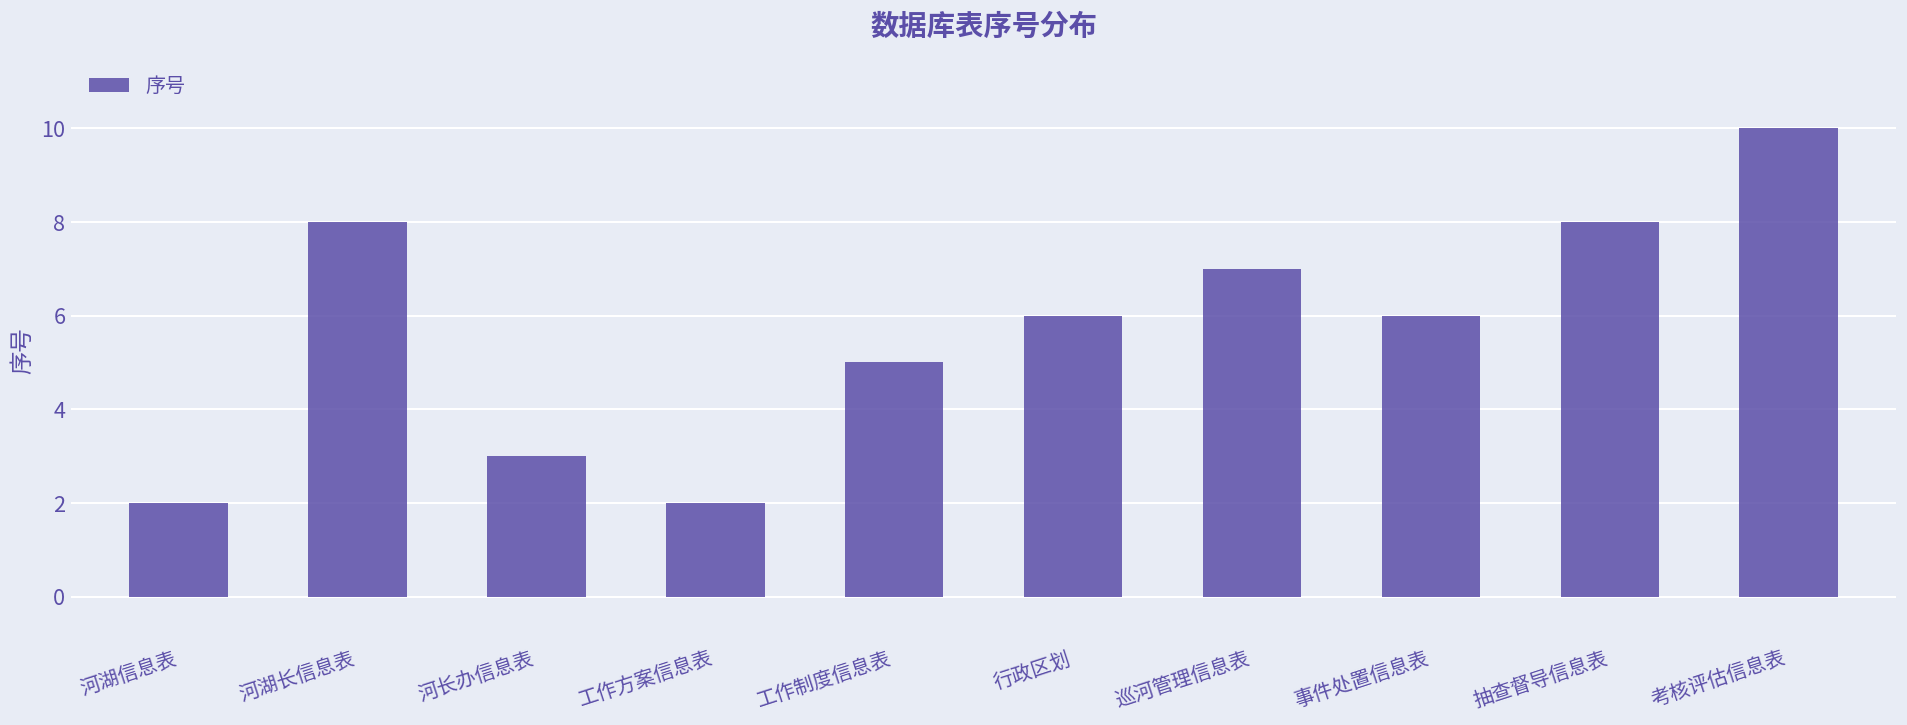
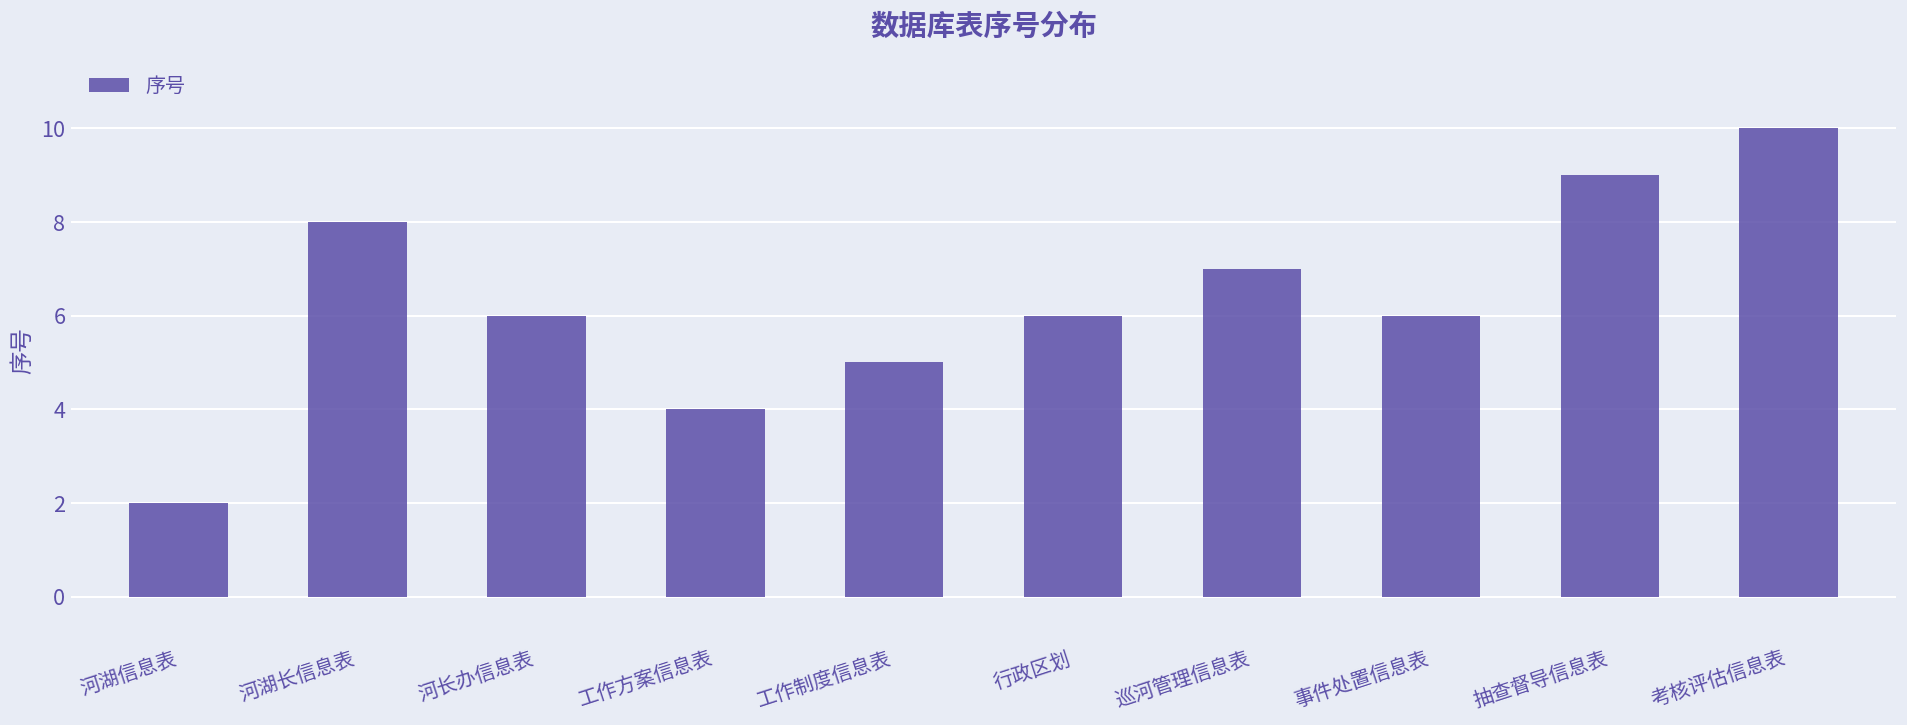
  {
    "河湖信息表": 2,
    "河湖长信息表": 8,
-   "河长办信息表": 3,
-   "工作方案信息表": 2,
+   "河长办信息表": 6,
+   "工作方案信息表": 4,
    "工作制度信息表": 5,
    "行政区划": 6,
    "巡河管理信息表": 7,
    "事件处置信息表": 6,
-   "抽查督导信息表": 8,
+   "抽查督导信息表": 9,
    "考核评估信息表": 10
  }
